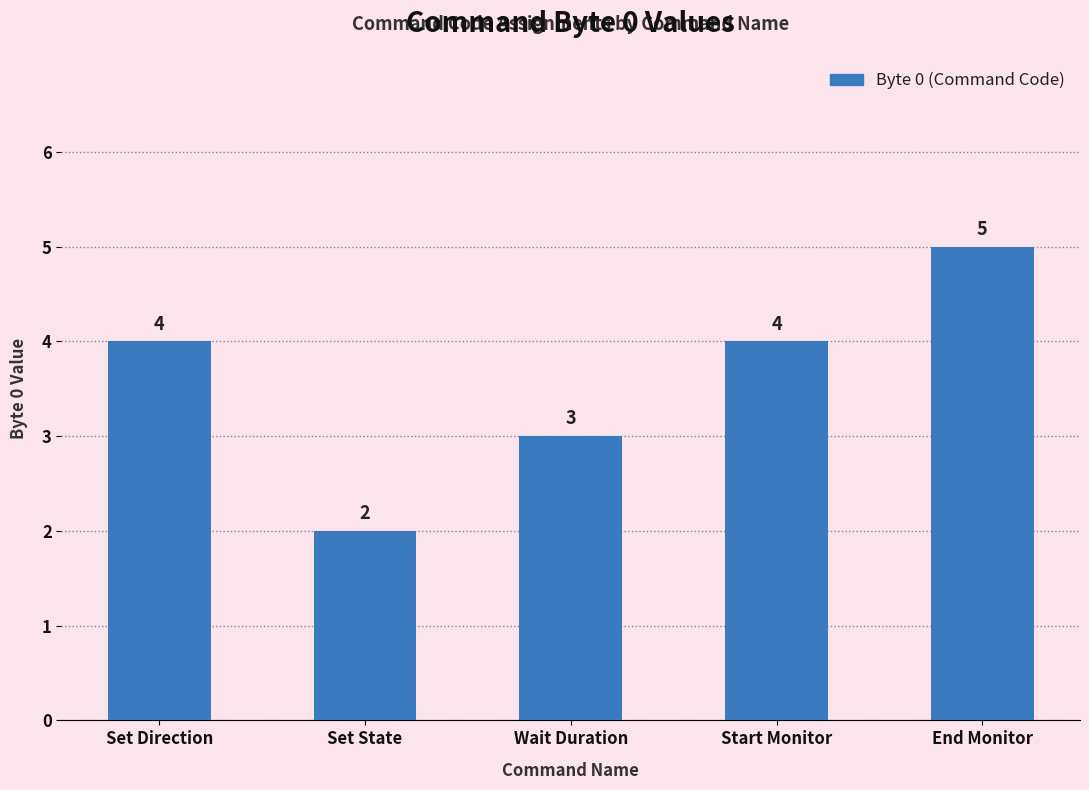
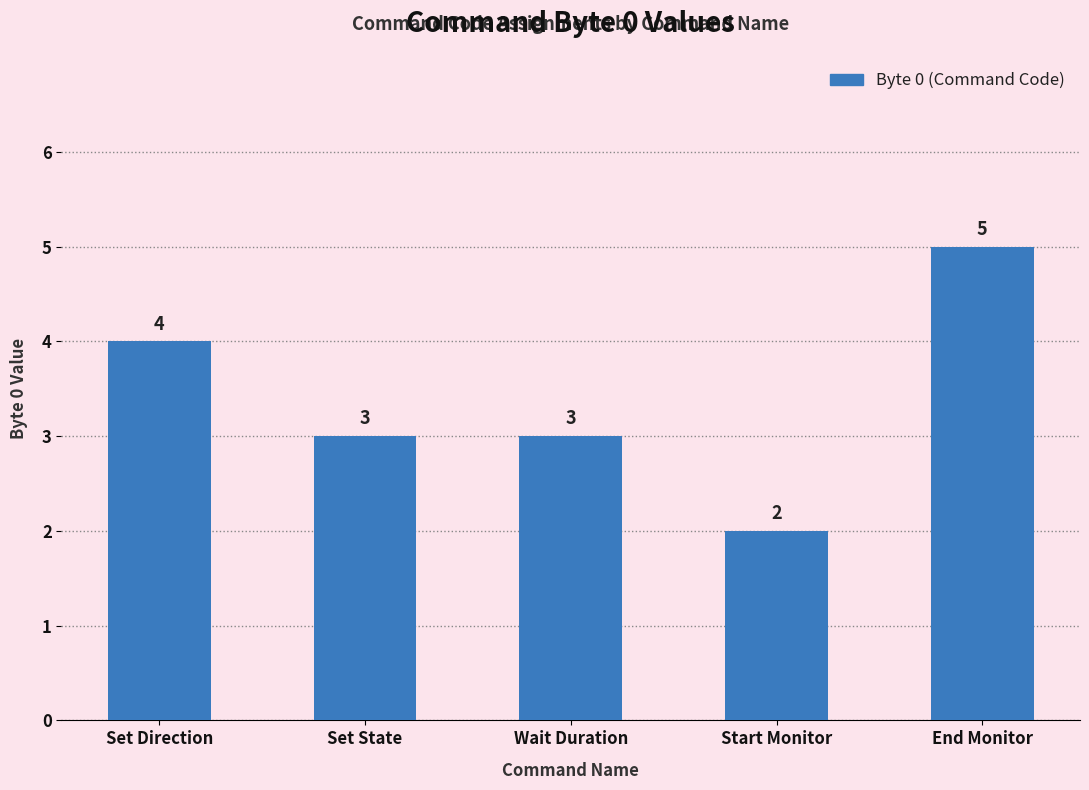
  {
    "Set Direction": 4,
-   "Set State": 2,
+   "Set State": 3,
    "Wait Duration": 3,
-   "Start Monitor": 4,
+   "Start Monitor": 2,
    "End Monitor": 5
  }
